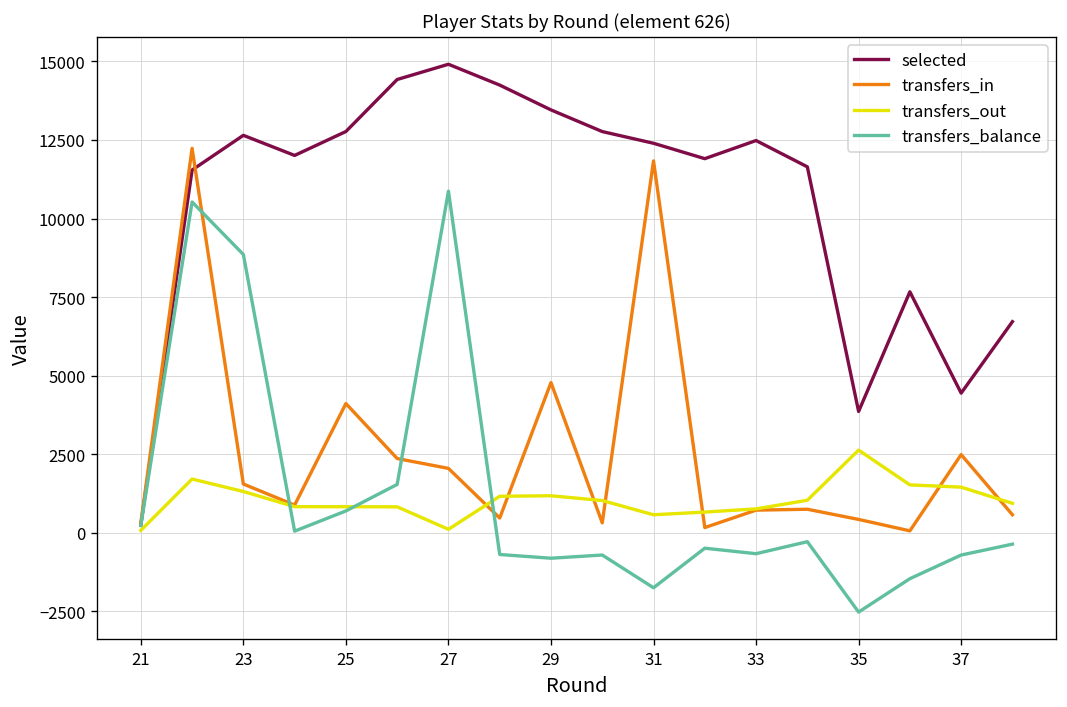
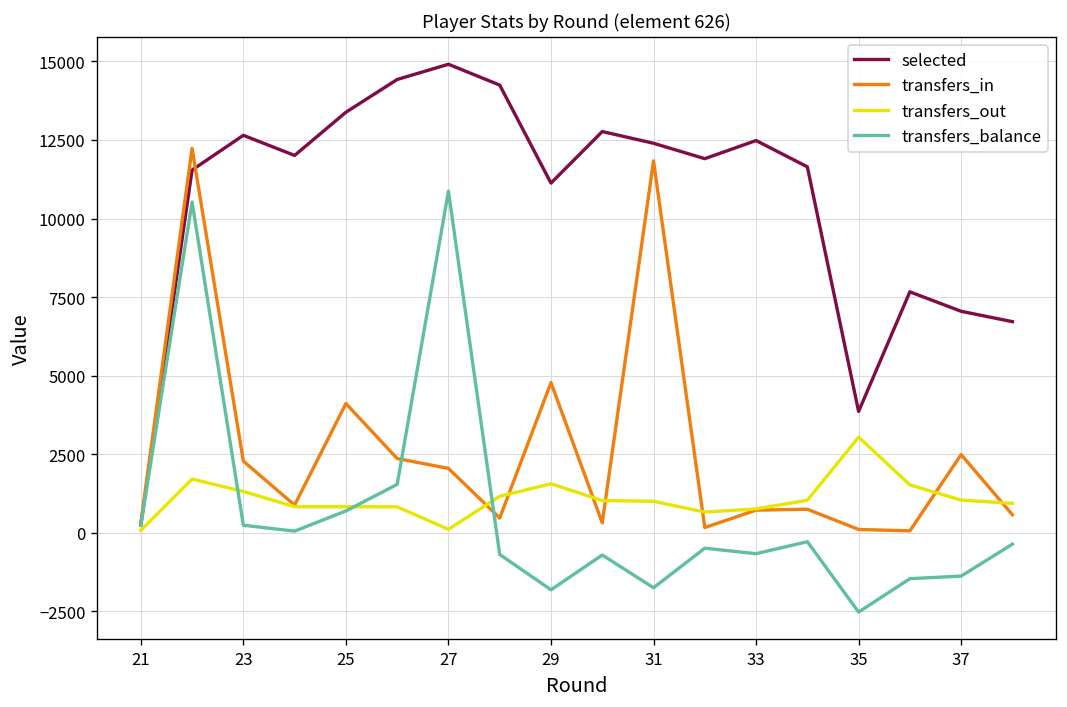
  {
    "selected": {
      "23": 12600,
-     "25": 12800,
+     "25": 13400,
      "27": 14900,
-     "29": 13500,
+     "29": 11100,
      "31": 12400,
      "33": 12500,
      "35": 3900,
-     "37": 4400
+     "37": 7000
    },
    "transfers_in": {
-     "23": 1600,
+     "23": 2300,
      "25": 4100,
      "27": 2000,
      "29": 4800,
      "31": 11800,
-     "35": 400,
+     "35": 100,
      "37": 2500
    },
    "transfers_out": {
      "21": 100,
      "23": 1300,
      "25": 800,
      "27": 100,
-     "29": 1200,
-     "31": 600,
-     "35": 2600,
-     "37": 1500
+     "29": 1600,
+     "31": 1000,
+     "35": 3000,
+     "37": 1000
    },
    "transfers_balance": {
-     "23": 8900,
+     "23": 200,
      "25": 700,
      "27": 10900,
-     "29": -800,
+     "29": -1800,
      "31": -1800,
      "33": -700,
      "35": -2500,
-     "37": -700
+     "37": -1400
    }
  }
